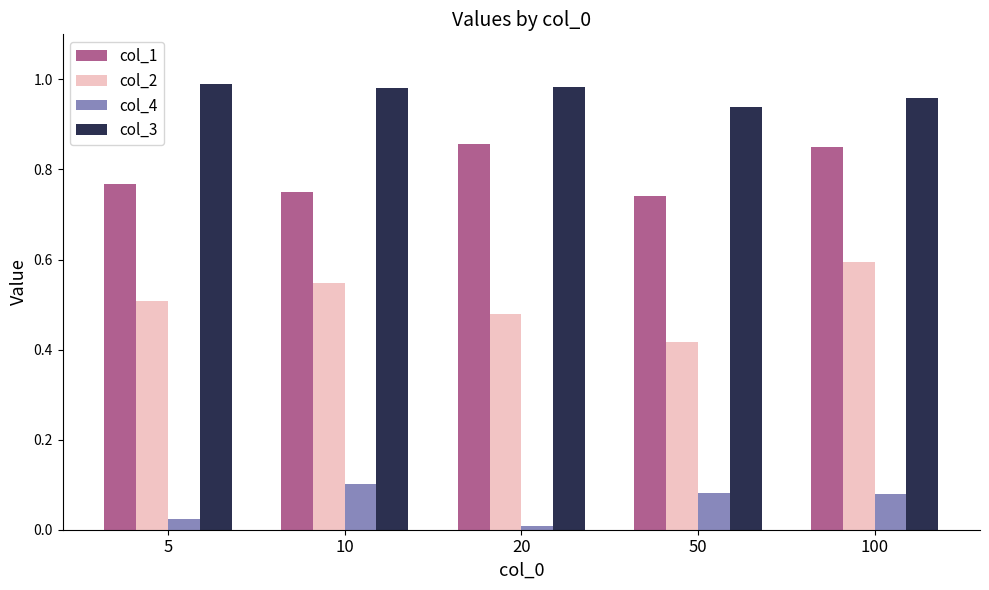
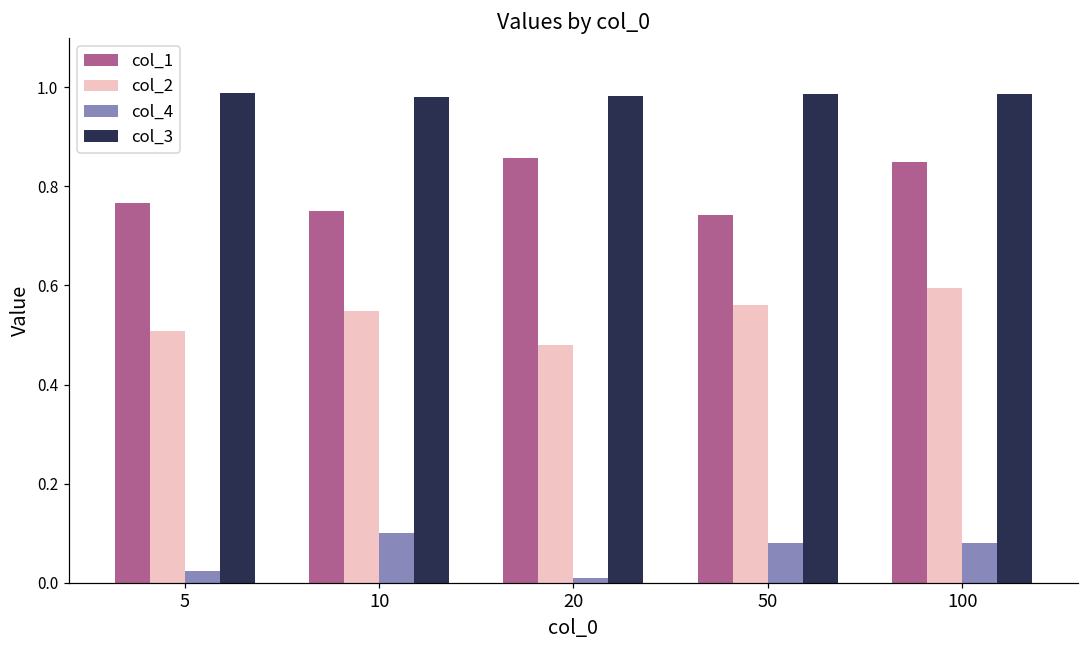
  {
    "col_1": {
      "5": 0.77,
      "10": 0.75,
      "20": 0.86,
      "50": 0.74,
      "100": 0.85
    },
    "col_2": {
      "5": 0.51,
      "10": 0.55,
      "20": 0.48,
-     "50": 0.42,
+     "50": 0.56,
      "100": 0.60
    },
    "col_4": {
      "5": 0.02,
      "10": 0.10,
      "20": 0.01,
      "50": 0.08,
      "100": 0.08
    },
    "col_3": {
      "5": 0.99,
      "10": 0.98,
      "20": 0.98,
-     "50": 0.94,
-     "100": 0.96
+     "50": 0.99,
+     "100": 0.99
    }
  }
